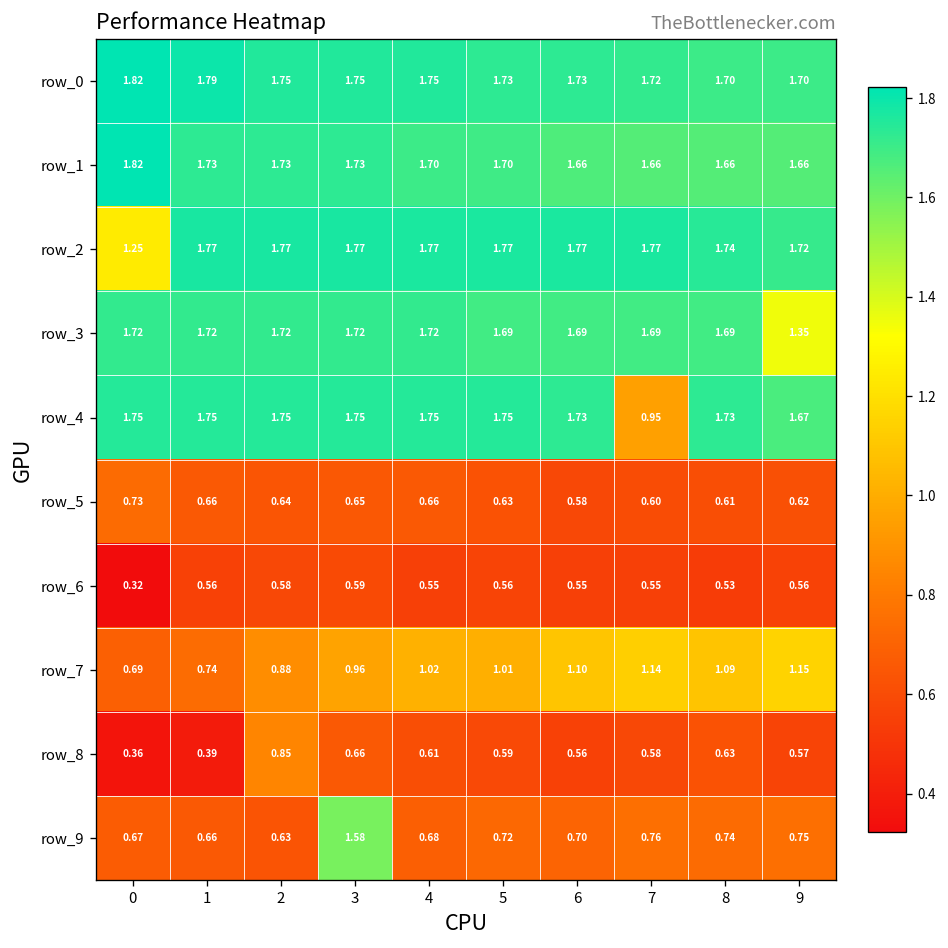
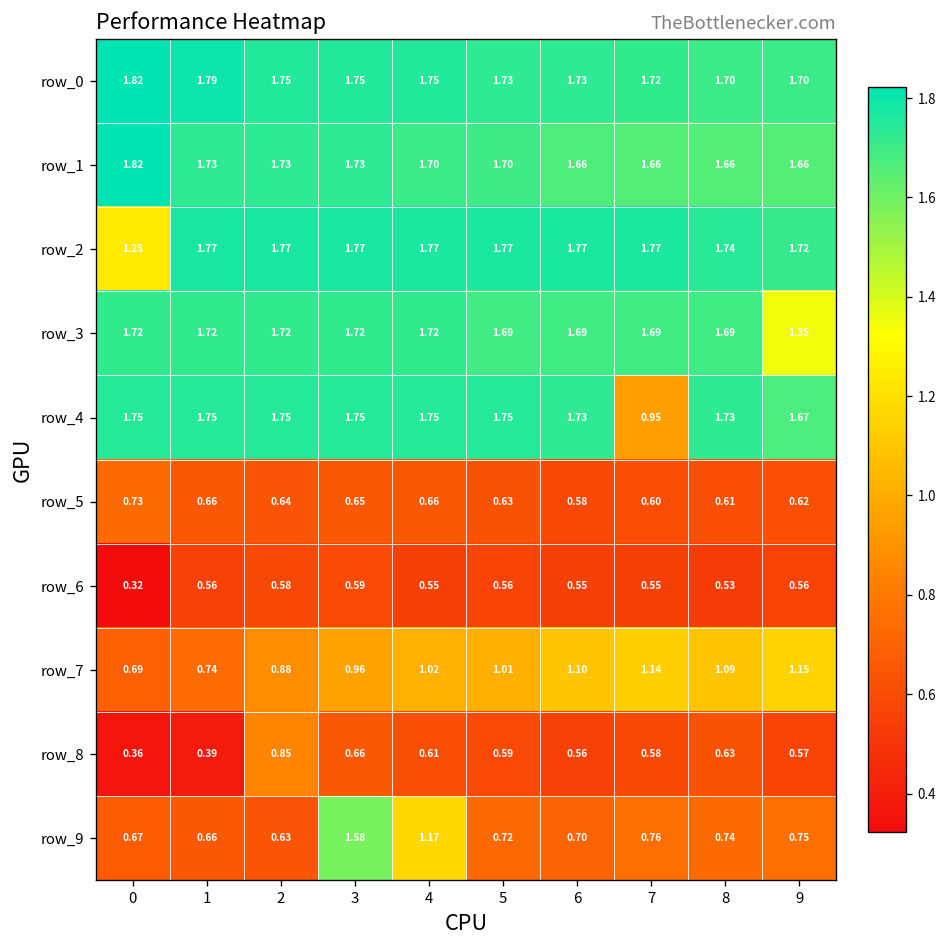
  {
    "row_0": {
      "0": 1.82,
      "1": 1.79,
      "2": 1.75,
      "3": 1.75,
      "4": 1.75,
      "5": 1.73,
      "6": 1.73,
      "7": 1.72,
      "8": 1.70,
      "9": 1.70
    },
    "row_1": {
      "0": 1.82,
      "1": 1.73,
      "2": 1.73,
      "3": 1.73,
      "4": 1.70,
      "5": 1.70,
      "6": 1.66,
      "7": 1.66,
      "8": 1.66,
      "9": 1.66
    },
    "row_2": {
      "0": 1.25,
      "1": 1.77,
      "2": 1.77,
      "3": 1.77,
      "4": 1.77,
      "5": 1.77,
      "6": 1.77,
      "7": 1.77,
      "8": 1.74,
      "9": 1.72
    },
    "row_3": {
      "0": 1.72,
      "1": 1.72,
      "2": 1.72,
      "3": 1.72,
      "4": 1.72,
      "5": 1.69,
      "6": 1.69,
      "7": 1.69,
      "8": 1.69,
      "9": 1.35
    },
    "row_4": {
      "0": 1.75,
      "1": 1.75,
      "2": 1.75,
      "3": 1.75,
      "4": 1.75,
      "5": 1.75,
      "6": 1.73,
      "7": 0.95,
      "8": 1.73,
      "9": 1.67
    },
    "row_5": {
      "0": 0.73,
      "1": 0.66,
      "2": 0.64,
      "3": 0.65,
      "4": 0.66,
      "5": 0.63,
      "6": 0.58,
      "7": 0.60,
      "8": 0.61,
      "9": 0.62
    },
    "row_6": {
      "0": 0.32,
      "1": 0.56,
      "2": 0.58,
      "3": 0.59,
      "4": 0.55,
      "5": 0.56,
      "6": 0.55,
      "7": 0.55,
      "8": 0.53,
      "9": 0.56
    },
    "row_7": {
      "0": 0.69,
      "1": 0.74,
      "2": 0.88,
      "3": 0.96,
      "4": 1.02,
      "5": 1.01,
      "6": 1.10,
      "7": 1.14,
      "8": 1.09,
      "9": 1.15
    },
    "row_8": {
      "0": 0.36,
      "1": 0.39,
      "2": 0.85,
      "3": 0.66,
      "4": 0.61,
      "5": 0.59,
      "6": 0.56,
      "7": 0.58,
      "8": 0.63,
      "9": 0.57
    },
    "row_9": {
      "0": 0.67,
      "1": 0.66,
      "2": 0.63,
      "3": 1.58,
-     "4": 0.68,
+     "4": 1.17,
      "5": 0.72,
      "6": 0.70,
      "7": 0.76,
      "8": 0.74,
      "9": 0.75
    }
  }
